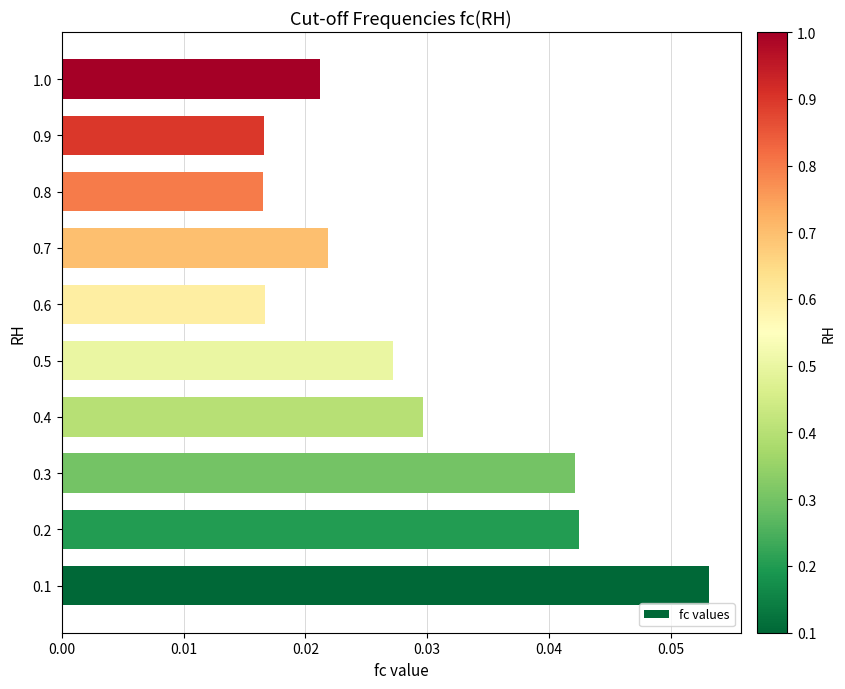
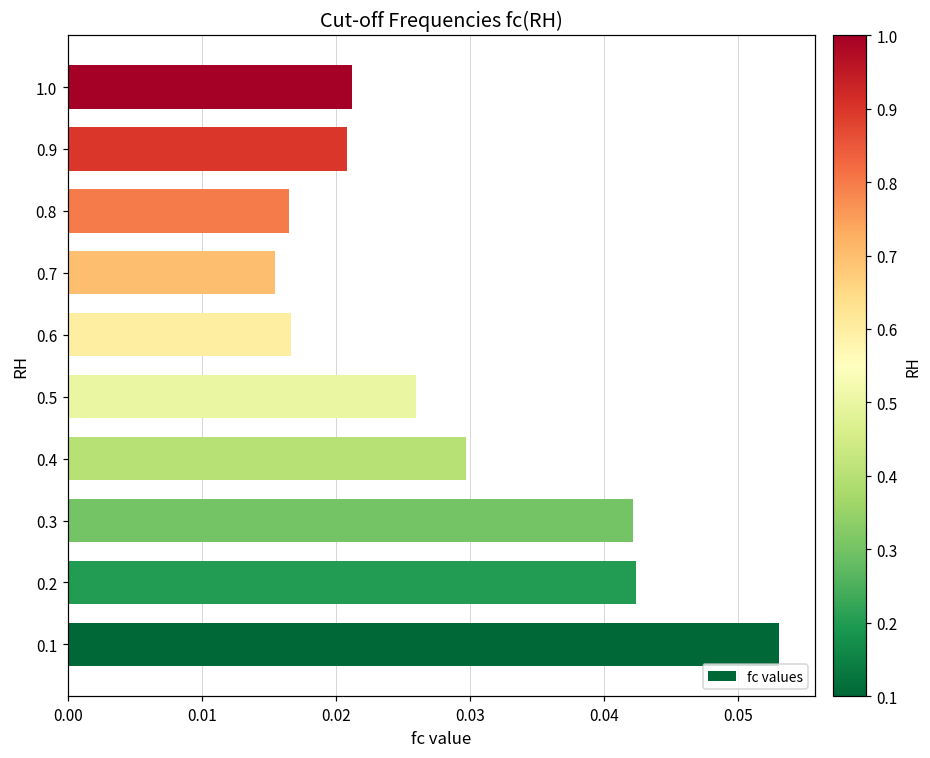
  {
    "1.0": 0.0212,
-   "0.9": 0.0166,
+   "0.9": 0.0208,
    "0.8": 0.0165,
-   "0.7": 0.0219,
+   "0.7": 0.0154,
    "0.6": 0.0167,
-   "0.5": 0.0272,
+   "0.5": 0.0260,
    "0.4": 0.0297,
    "0.3": 0.0421,
    "0.2": 0.0424,
    "0.1": 0.0531
  }
